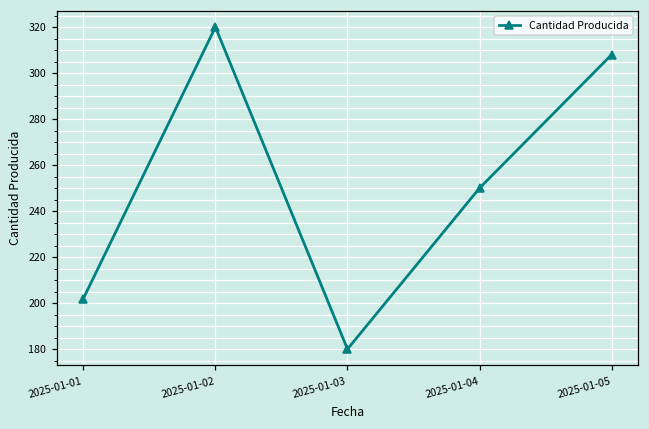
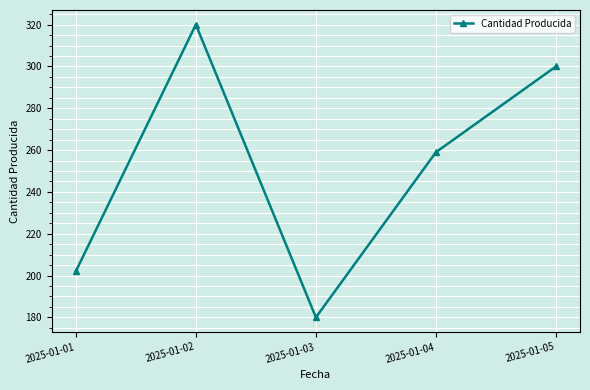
  {
    "2025-01-01": 202,
    "2025-01-02": 320,
    "2025-01-03": 180,
-   "2025-01-04": 250,
-   "2025-01-05": 308
+   "2025-01-04": 259,
+   "2025-01-05": 300
  }
